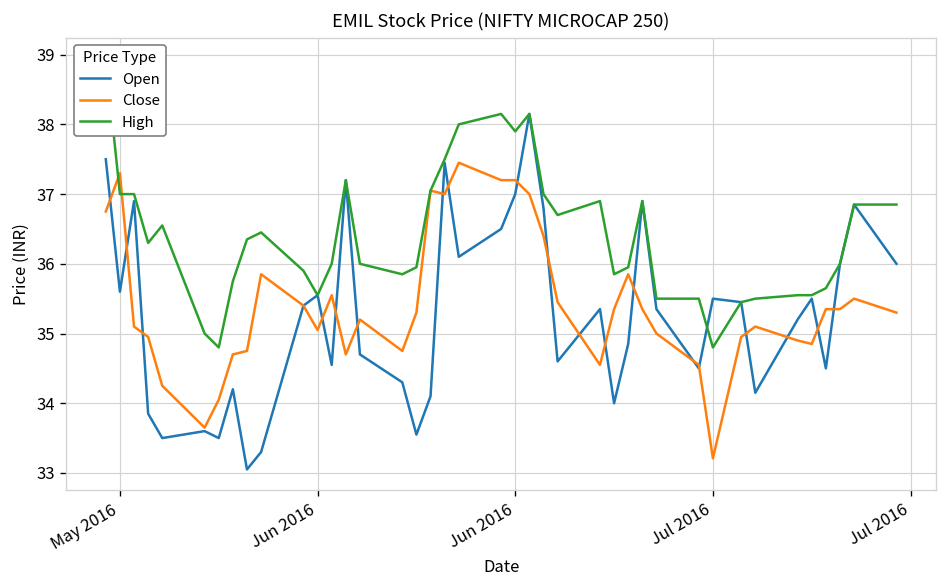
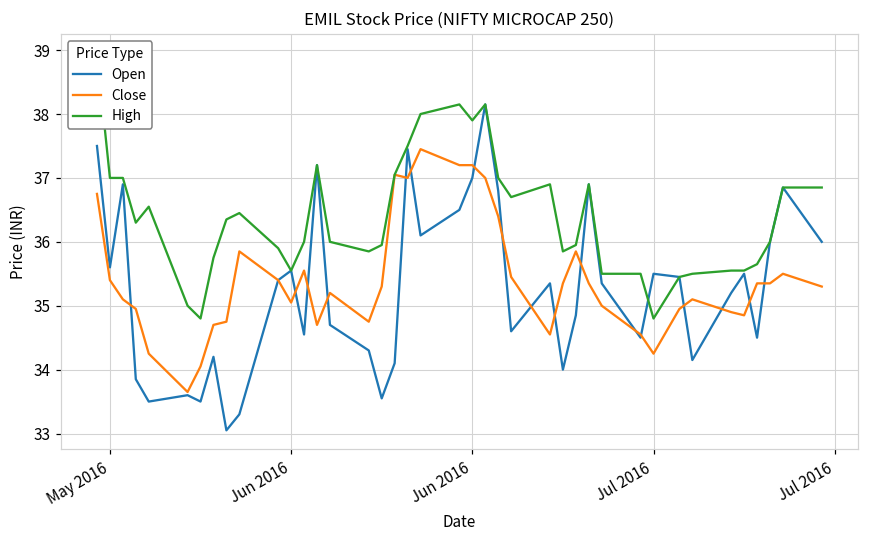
  {
    "Open": {
      "May 2016": 35.6,
      "Jul 2016": 35.5
    },
    "Close": {
-     "May 2016": 37.3,
-     "Jul 2016": 33.2
+     "May 2016": 35.4,
+     "Jul 2016": 34.3
    },
    "High": {
      "May 2016": 37.0,
      "Jul 2016": 34.8
    }
  }
